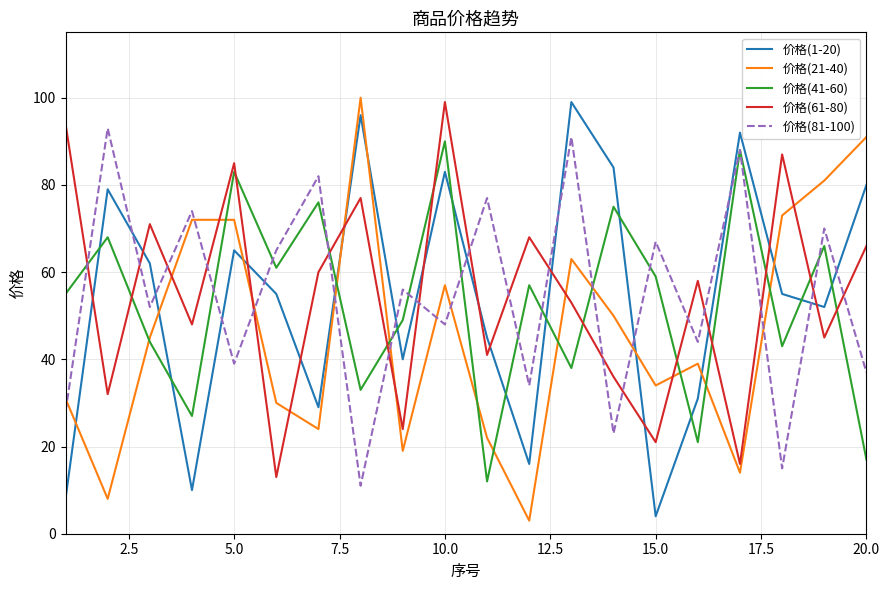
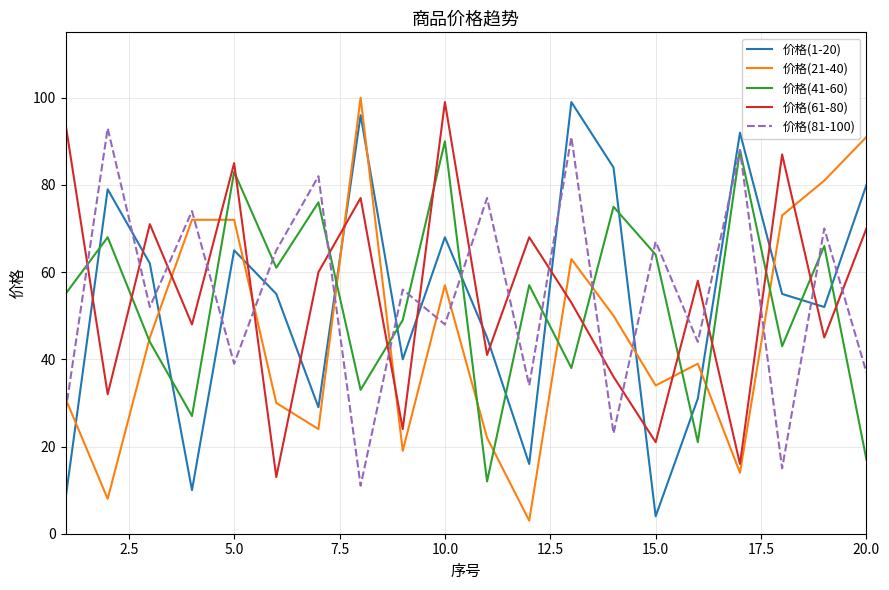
  {
    "价格(1-20)": {
      "5.0": 65,
-     "10.0": 83,
+     "10.0": 68,
      "15.0": 4,
      "20.0": 80
    },
    "价格(21-40)": {
      "5.0": 72,
      "10.0": 57,
      "15.0": 34,
      "20.0": 91
    },
    "价格(41-60)": {
      "5.0": 83,
      "10.0": 90,
-     "15.0": 59,
+     "15.0": 64,
      "20.0": 17
    },
    "价格(61-80)": {
      "5.0": 85,
      "10.0": 99,
      "15.0": 21,
-     "20.0": 66
+     "20.0": 70
    },
    "价格(81-100)": {
      "5.0": 39,
      "10.0": 48,
      "15.0": 67,
      "20.0": 37
    }
  }
